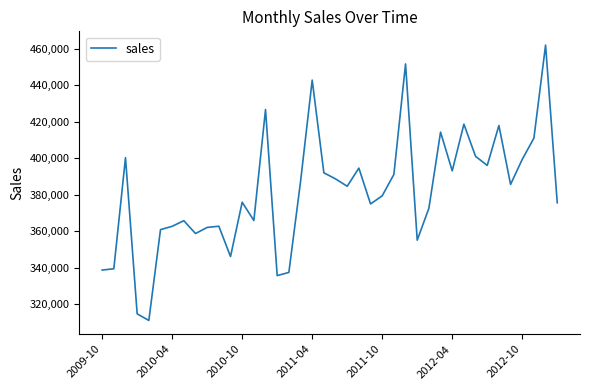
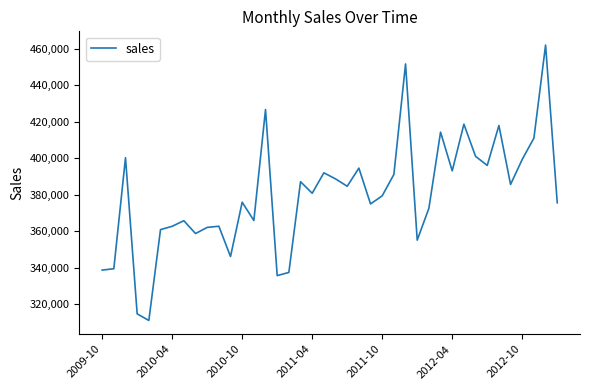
  {
    "2009-10": "339,000",
    "2010-04": "363,000",
    "2010-10": "376,000",
-   "2011-04": "443,000",
+   "2011-04": "381,000",
    "2011-10": "379,000",
    "2012-04": "393,000",
    "2012-10": "399,000"
  }
